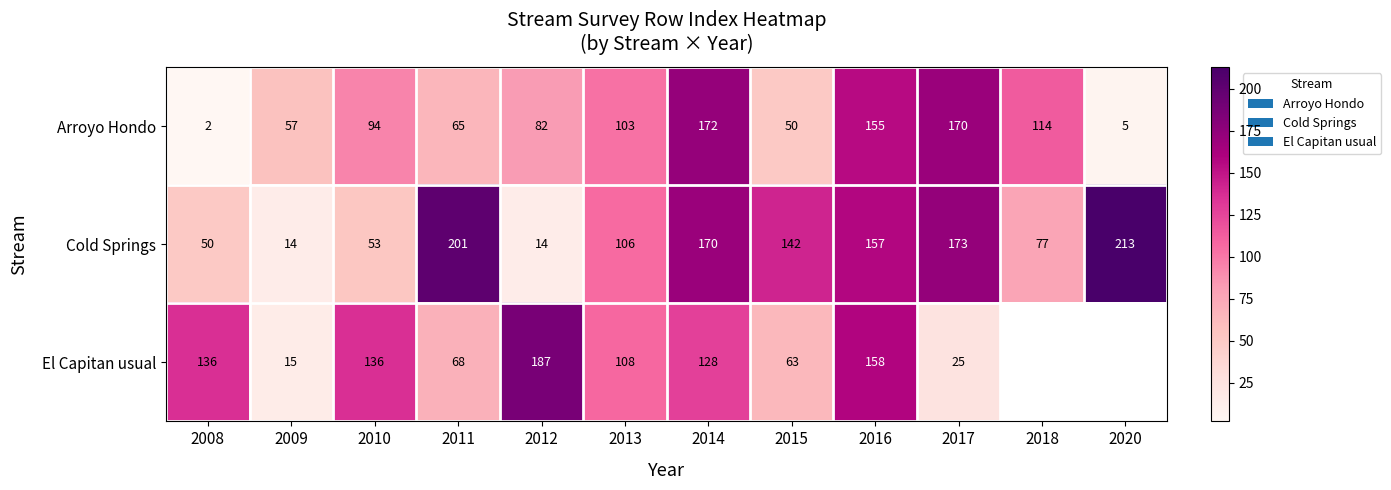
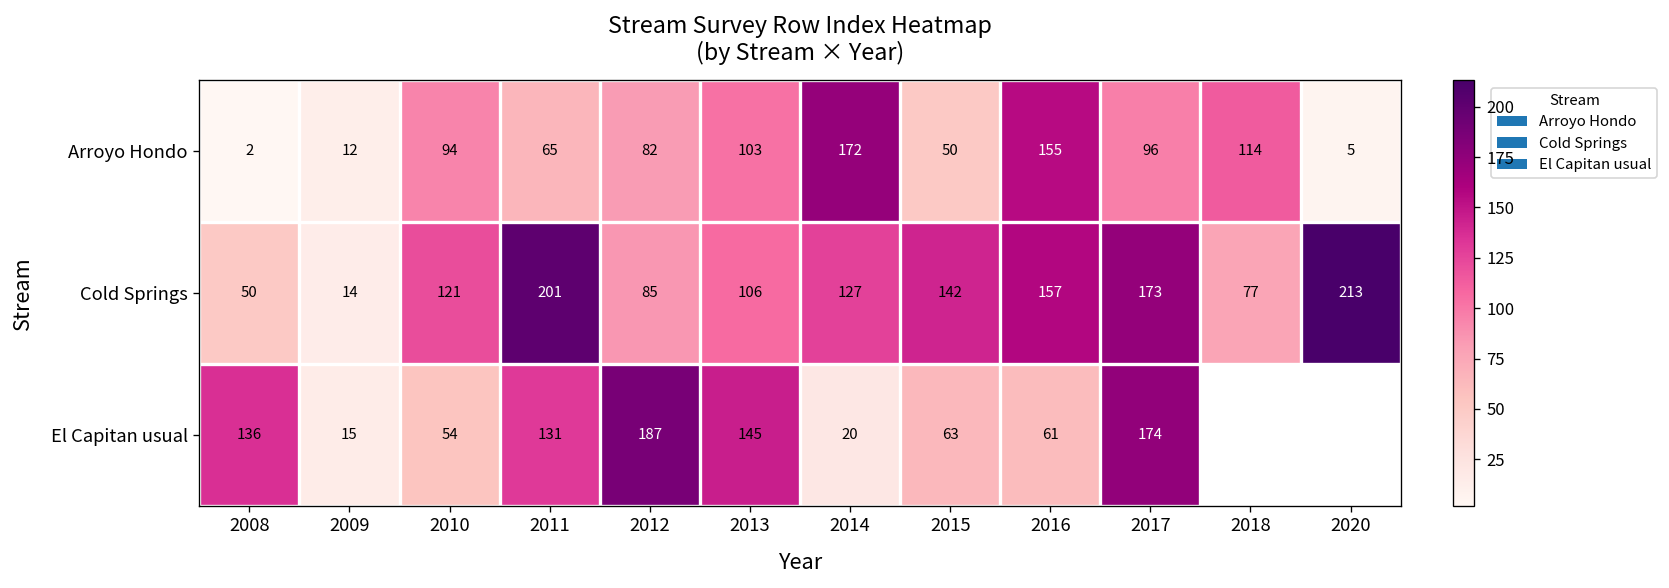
  {
    "Arroyo Hondo": {
      "2008": 2,
-     "2009": 57,
+     "2009": 12,
      "2010": 94,
      "2011": 65,
      "2012": 82,
      "2013": 103,
      "2014": 172,
      "2015": 50,
      "2016": 155,
-     "2017": 170,
+     "2017": 96,
      "2018": 114,
      "2020": 5
    },
    "Cold Springs": {
      "2008": 50,
      "2009": 14,
-     "2010": 53,
+     "2010": 121,
      "2011": 201,
-     "2012": 14,
+     "2012": 85,
      "2013": 106,
-     "2014": 170,
+     "2014": 127,
      "2015": 142,
      "2016": 157,
      "2017": 173,
      "2018": 77,
      "2020": 213
    },
    "El Capitan usual": {
      "2008": 136,
      "2009": 15,
-     "2010": 136,
-     "2011": 68,
+     "2010": 54,
+     "2011": 131,
      "2012": 187,
-     "2013": 108,
-     "2014": 128,
+     "2013": 145,
+     "2014": 20,
      "2015": 63,
-     "2016": 158,
-     "2017": 25
+     "2016": 61,
+     "2017": 174
    }
  }
